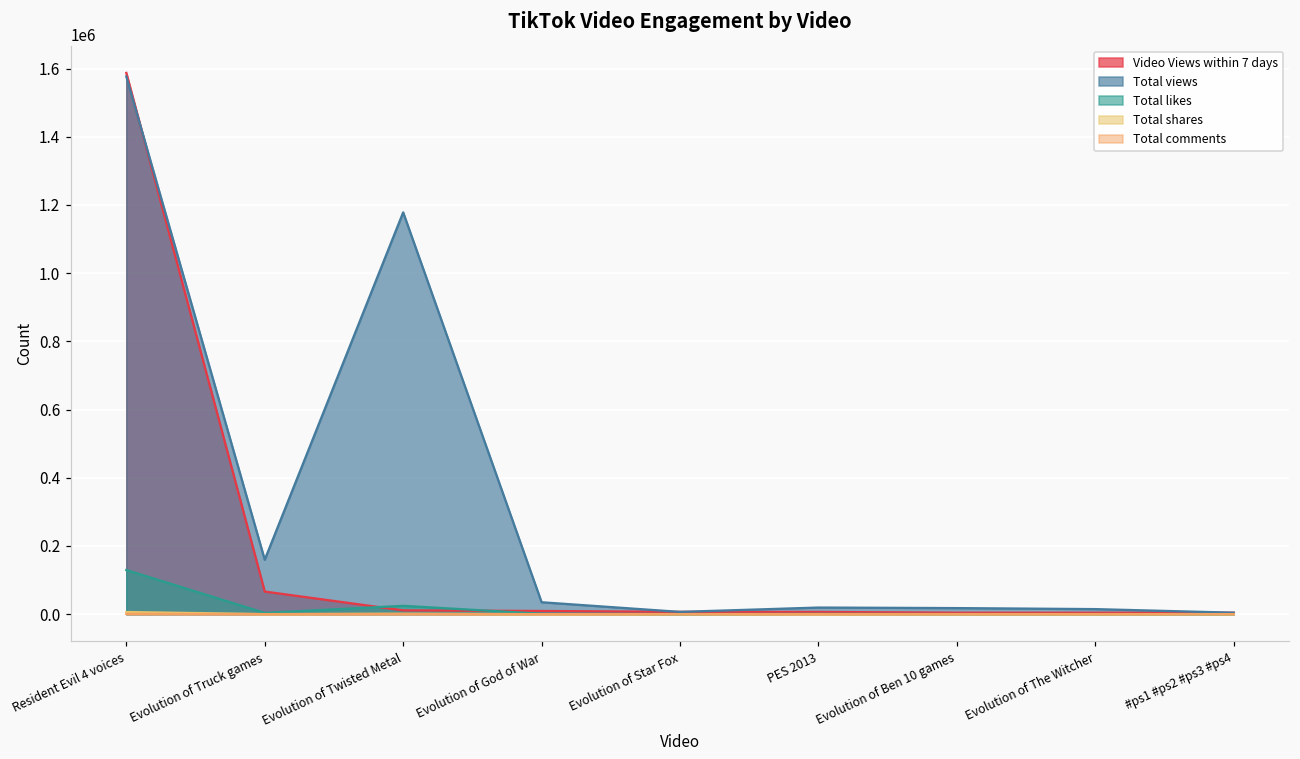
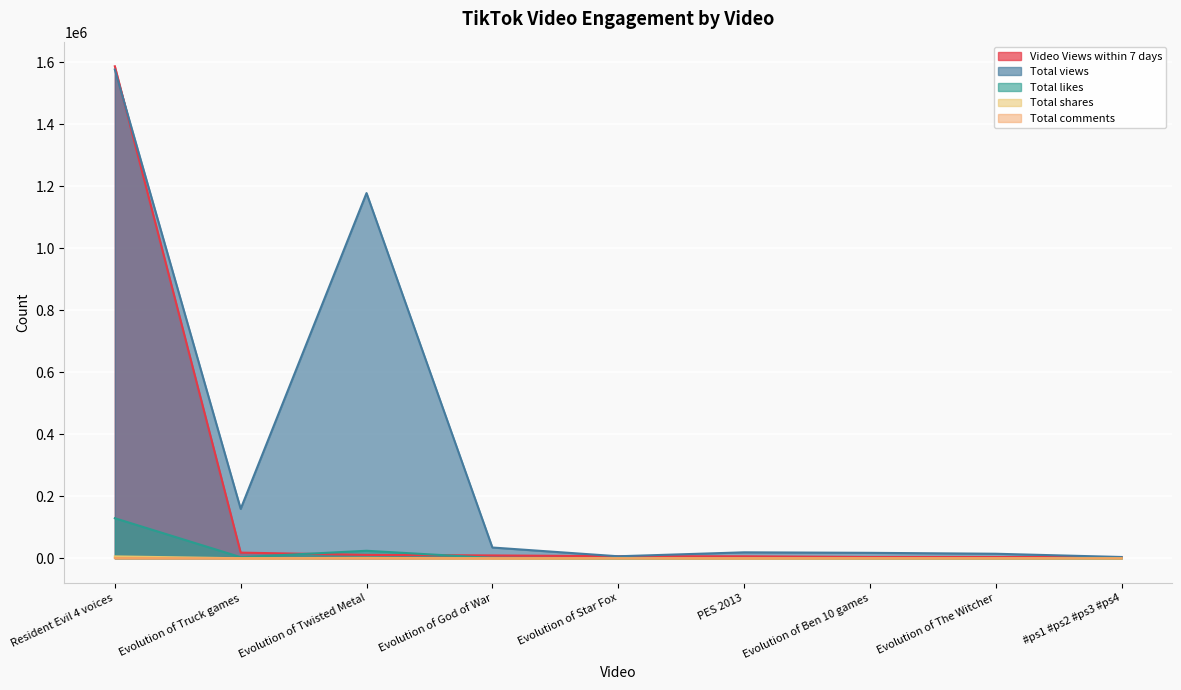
  {
    "Video Views within 7 days": {
      "Resident Evil 4 voices": 1590000,
-     "Evolution of Truck games": 70000,
+     "Evolution of Truck games": 20000,
      "Evolution of Twisted Metal": 10000,
      "Evolution of God of War": 10000
    }
  }
